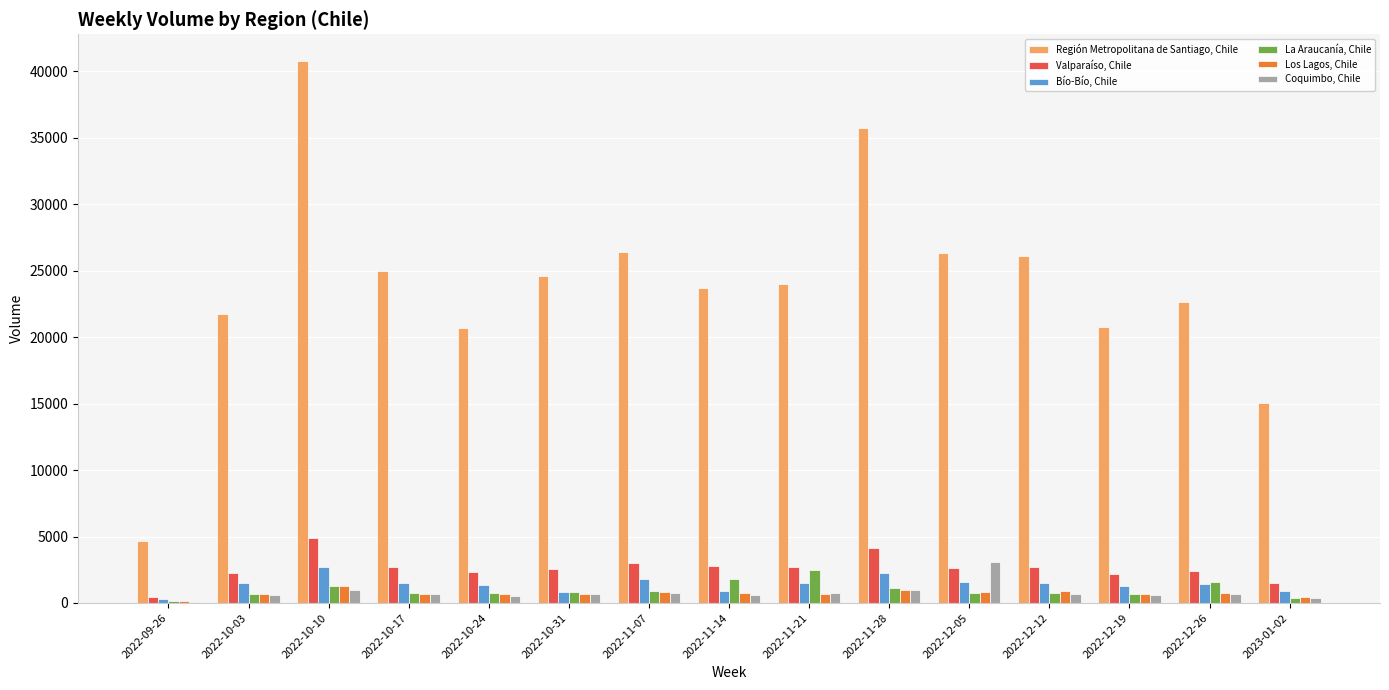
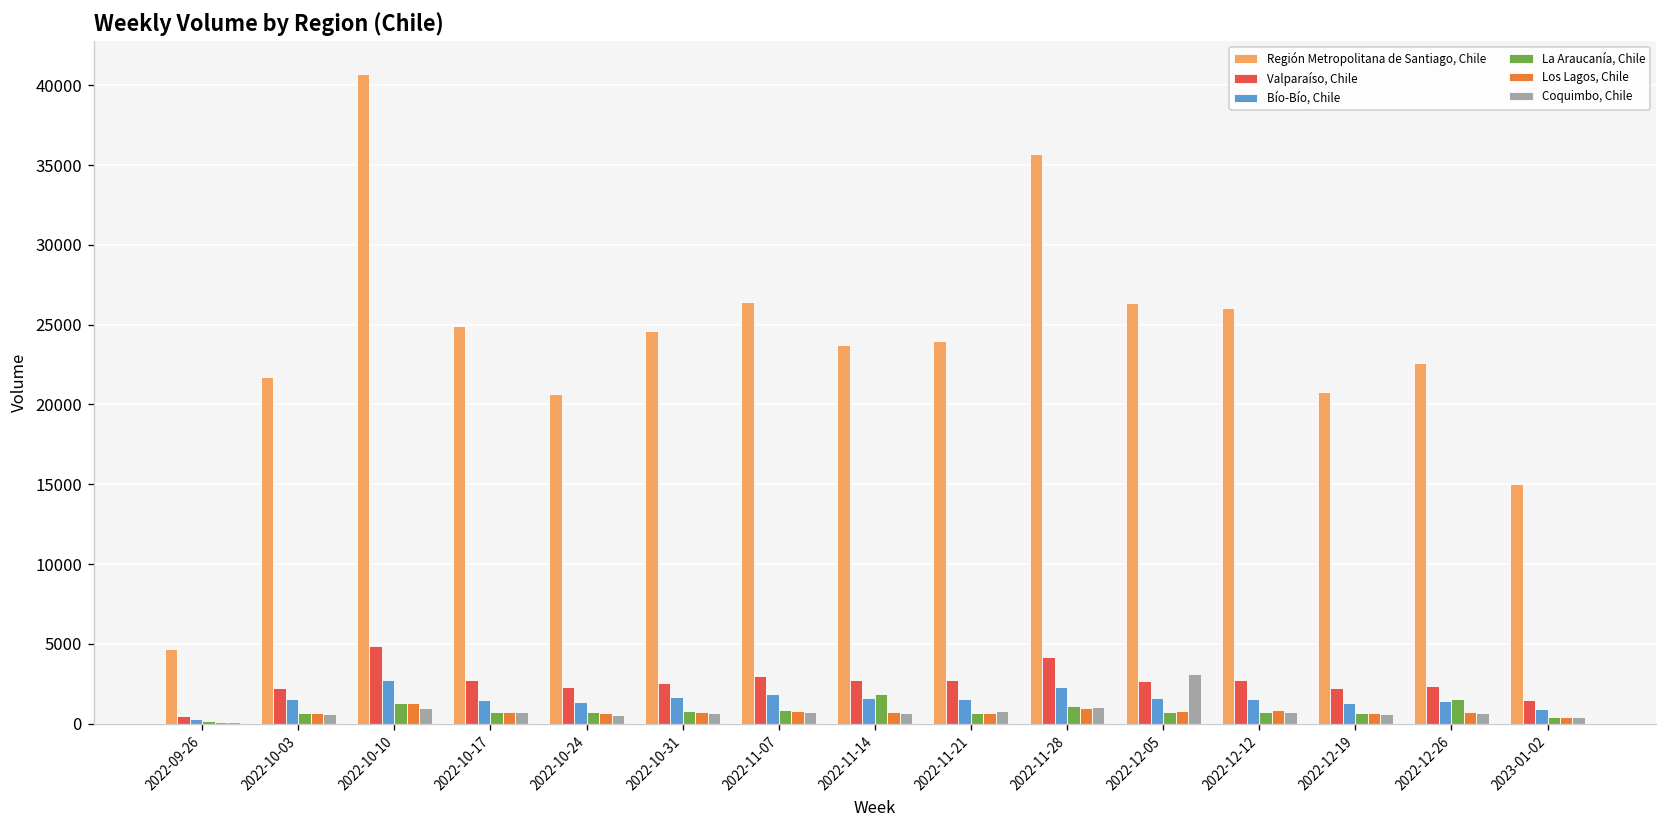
  {
    "Región Metropolitana de Santiago, Chile": {
      "2022-09-26": 4700,
      "2022-10-03": 21700,
      "2022-10-10": 40700,
      "2022-10-17": 25000,
      "2022-10-24": 20700,
      "2022-10-31": 24600,
      "2022-11-07": 26400,
      "2022-11-14": 23700,
      "2022-11-21": 24000,
      "2022-11-28": 35700,
      "2022-12-05": 26400,
      "2022-12-12": 26100,
      "2022-12-19": 20800,
      "2022-12-26": 22600,
      "2023-01-02": 15000
    },
    "Bío-Bío, Chile": {
      "2022-09-26": 300,
      "2022-10-03": 1500,
      "2022-10-10": 2700,
      "2022-10-17": 1500,
      "2022-10-24": 1300,
-     "2022-10-31": 800,
+     "2022-10-31": 1700,
      "2022-11-07": 1800,
-     "2022-11-14": 900,
+     "2022-11-14": 1600,
      "2022-11-21": 1500,
      "2022-11-28": 2300,
      "2022-12-05": 1600,
      "2022-12-12": 1500,
      "2022-12-19": 1300,
      "2022-12-26": 1400,
      "2023-01-02": 900
    },
    "La Araucanía, Chile": {
      "2022-10-03": 700,
      "2022-10-10": 1300,
      "2022-10-17": 700,
      "2022-10-24": 700,
      "2022-10-31": 800,
      "2022-11-07": 900,
      "2022-11-14": 1800,
-     "2022-11-21": 2500,
+     "2022-11-21": 700,
      "2022-11-28": 1100,
      "2022-12-05": 700,
      "2022-12-12": 800,
      "2022-12-19": 600,
      "2022-12-26": 1600,
      "2023-01-02": 400
    },
    "Coquimbo, Chile": {
      "2022-10-03": 600,
      "2022-10-10": 1000,
      "2022-10-17": 700,
      "2022-10-24": 600,
      "2022-10-31": 700,
      "2022-11-07": 700,
      "2022-11-14": 600,
      "2022-11-21": 800,
      "2022-11-28": 1000,
      "2022-12-05": 3100,
      "2022-12-12": 700,
      "2022-12-19": 600,
      "2022-12-26": 700,
      "2023-01-02": 400
    }
  }
